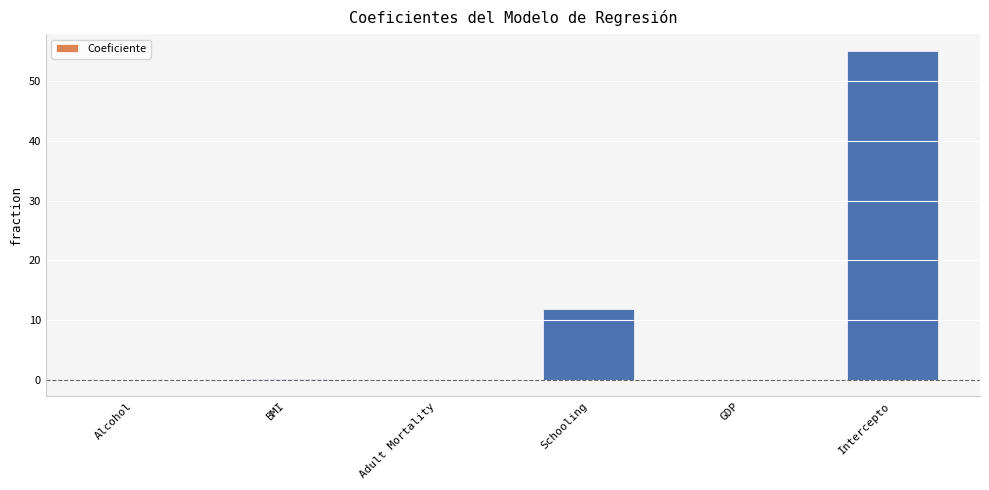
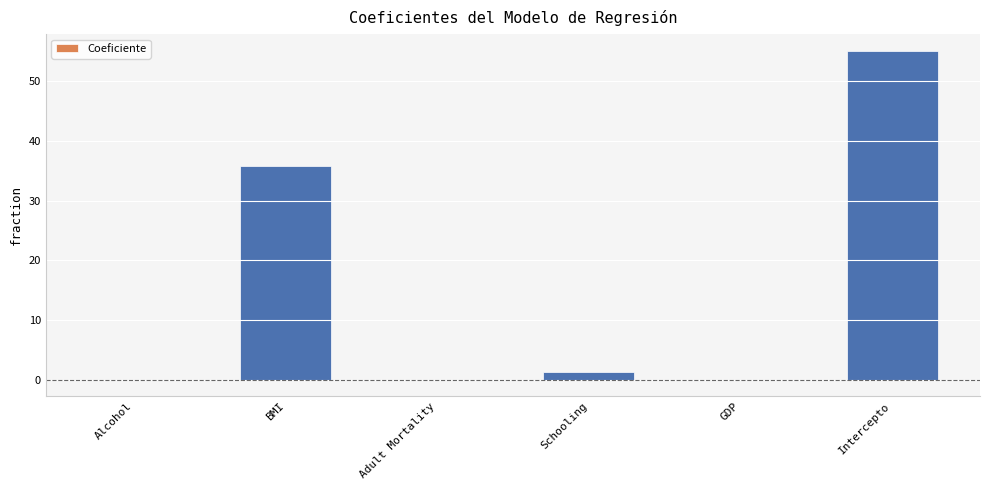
  {
-   "BMI": 0,
-   "Schooling": 12,
+   "BMI": 36,
+   "Schooling": 1,
    "Intercepto": 55
  }
